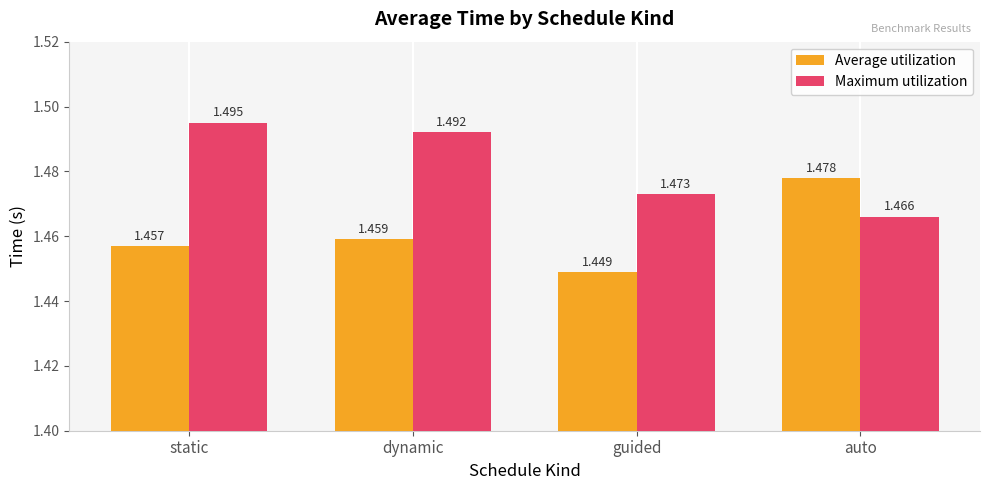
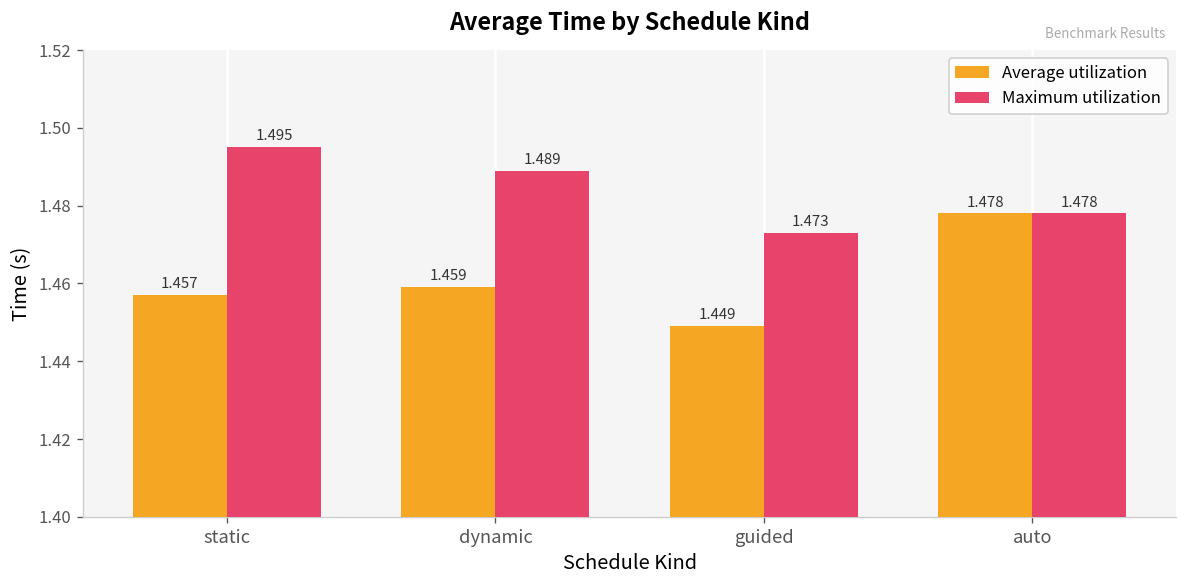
  {
    "Average utilization": {
      "static": 1.457,
      "dynamic": 1.459,
      "guided": 1.449,
      "auto": 1.478
    },
    "Maximum utilization": {
      "static": 1.495,
-     "dynamic": 1.492,
+     "dynamic": 1.489,
      "guided": 1.473,
-     "auto": 1.466
+     "auto": 1.478
    }
  }
